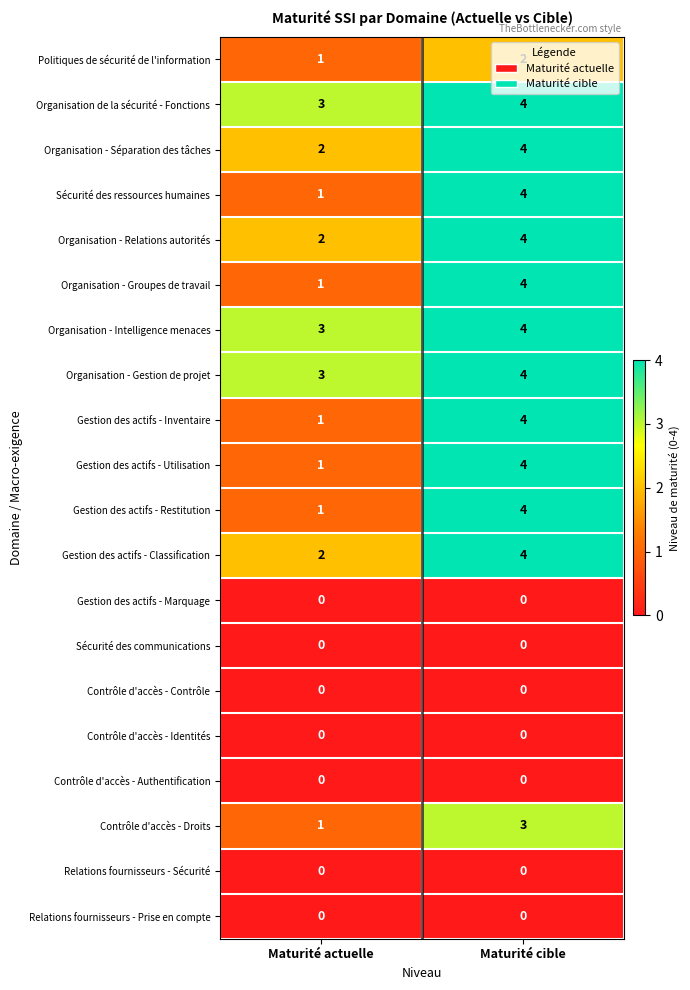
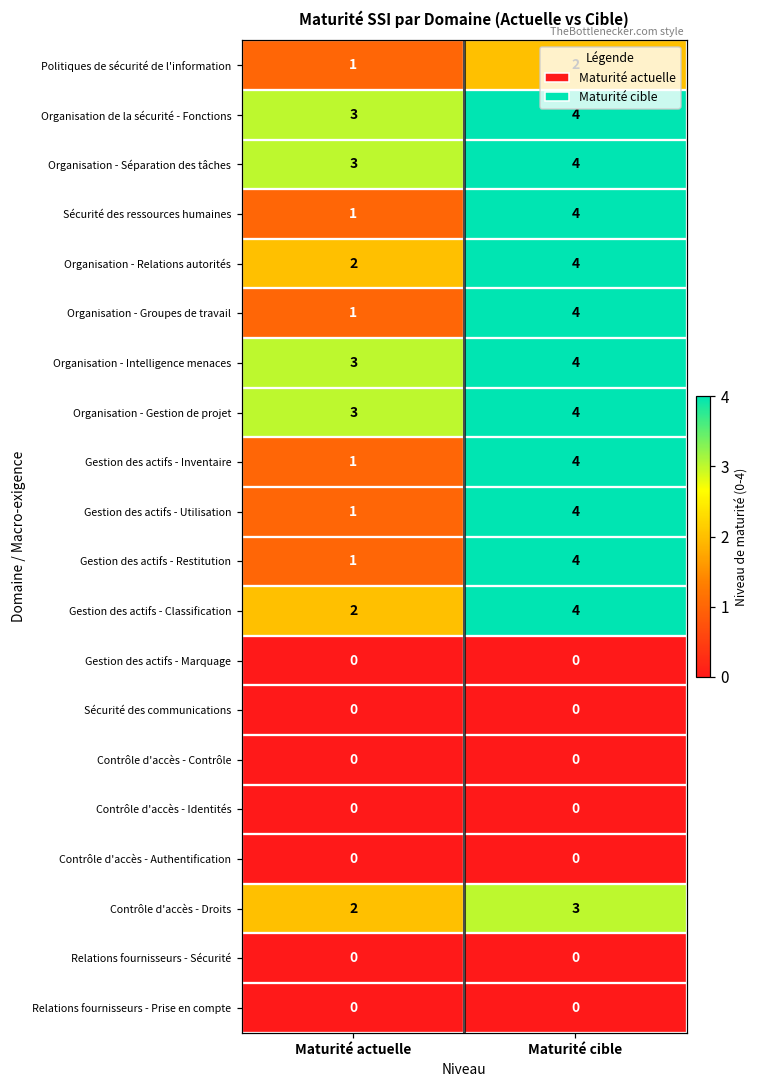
  {
    "Politiques de sécurité de l'information": {
      "Maturité actuelle": 1
    },
    "Organisation de la sécurité - Fonctions": {
      "Maturité actuelle": 3,
      "Maturité cible": 4
    },
    "Organisation - Séparation des tâches": {
-     "Maturité actuelle": 2,
+     "Maturité actuelle": 3,
      "Maturité cible": 4
    },
    "Sécurité des ressources humaines": {
      "Maturité actuelle": 1,
      "Maturité cible": 4
    },
    "Organisation - Relations autorités": {
      "Maturité actuelle": 2,
      "Maturité cible": 4
    },
    "Organisation - Groupes de travail": {
      "Maturité actuelle": 1,
      "Maturité cible": 4
    },
    "Organisation - Intelligence menaces": {
      "Maturité actuelle": 3,
      "Maturité cible": 4
    },
    "Organisation - Gestion de projet": {
      "Maturité actuelle": 3,
      "Maturité cible": 4
    },
    "Gestion des actifs - Inventaire": {
      "Maturité actuelle": 1,
      "Maturité cible": 4
    },
    "Gestion des actifs - Utilisation": {
      "Maturité actuelle": 1,
      "Maturité cible": 4
    },
    "Gestion des actifs - Restitution": {
      "Maturité actuelle": 1,
      "Maturité cible": 4
    },
    "Gestion des actifs - Classification": {
      "Maturité actuelle": 2,
      "Maturité cible": 4
    },
    "Gestion des actifs - Marquage": {
      "Maturité actuelle": 0,
      "Maturité cible": 0
    },
    "Sécurité des communications": {
      "Maturité actuelle": 0,
      "Maturité cible": 0
    },
    "Contrôle d'accès - Contrôle": {
      "Maturité actuelle": 0,
      "Maturité cible": 0
    },
    "Contrôle d'accès - Identités": {
      "Maturité actuelle": 0,
      "Maturité cible": 0
    },
    "Contrôle d'accès - Authentification": {
      "Maturité actuelle": 0,
      "Maturité cible": 0
    },
    "Contrôle d'accès - Droits": {
-     "Maturité actuelle": 1,
+     "Maturité actuelle": 2,
      "Maturité cible": 3
    },
    "Relations fournisseurs - Sécurité": {
      "Maturité actuelle": 0,
      "Maturité cible": 0
    },
    "Relations fournisseurs - Prise en compte": {
      "Maturité actuelle": 0,
      "Maturité cible": 0
    }
  }
